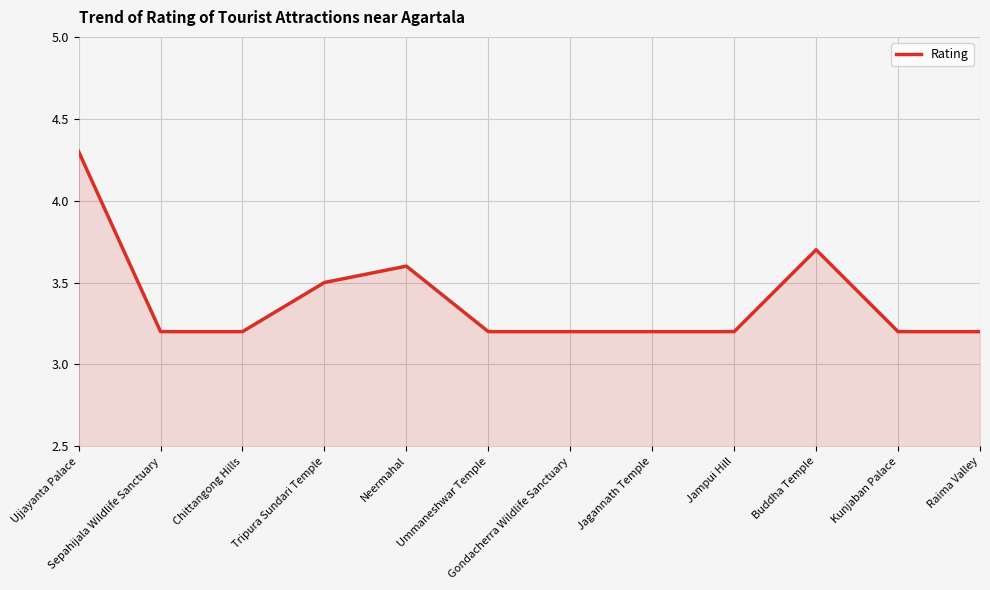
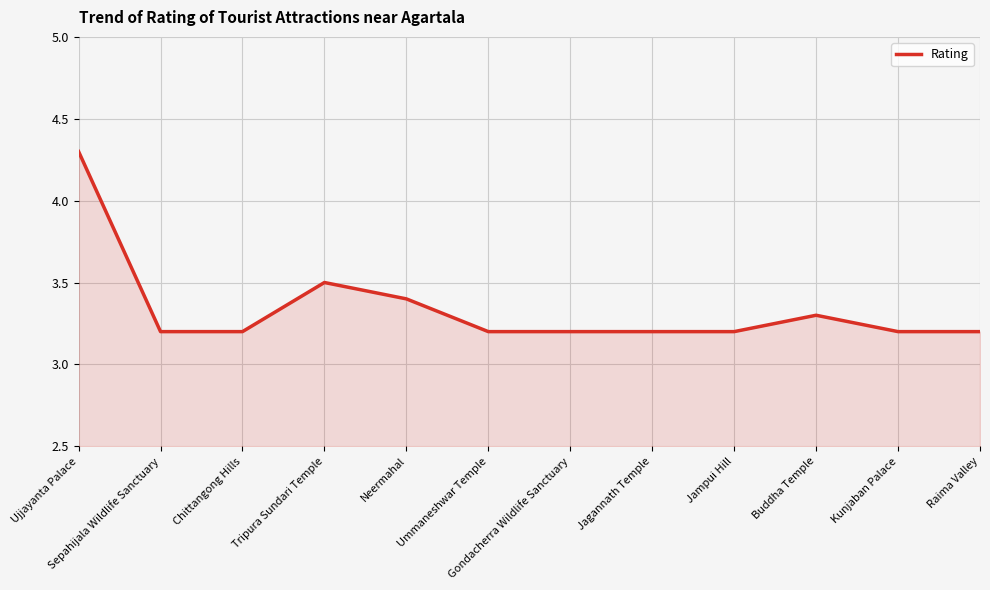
  {
    "Ujjayanta Palace": 4.3,
    "Sepahijala Wildlife Sanctuary": 3.2,
    "Chittangong Hills": 3.2,
    "Tripura Sundari Temple": 3.5,
-   "Neermahal": 3.6,
+   "Neermahal": 3.4,
    "Ummaneshwar Temple": 3.2,
    "Gondacherra Wildlife Sanctuary": 3.2,
    "Jagannath Temple": 3.2,
    "Jampui Hill": 3.2,
-   "Buddha Temple": 3.7,
+   "Buddha Temple": 3.3,
    "Kunjaban Palace": 3.2,
    "Raima Valley": 3.2
  }
